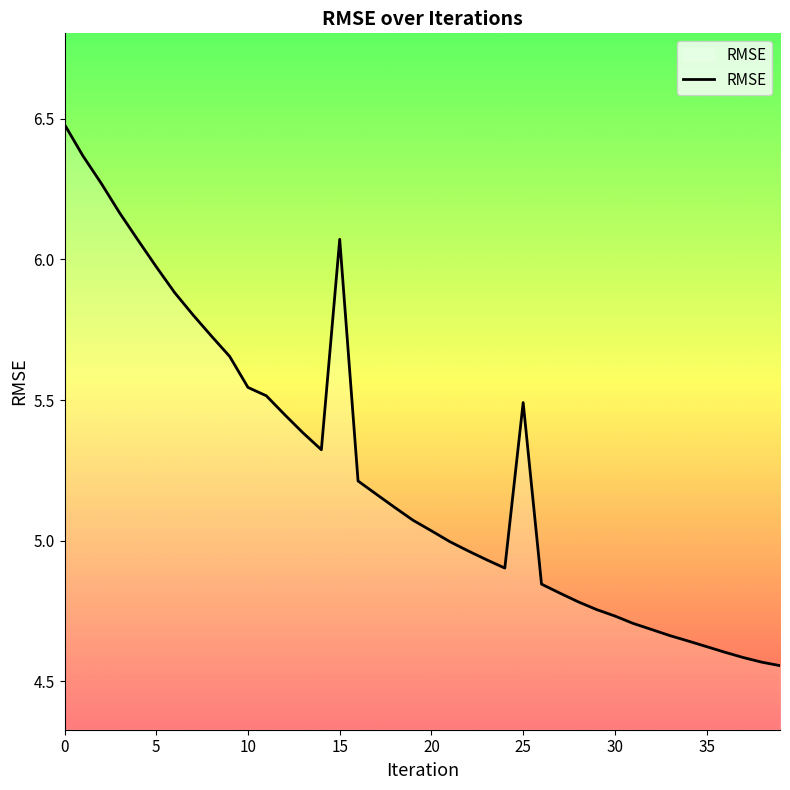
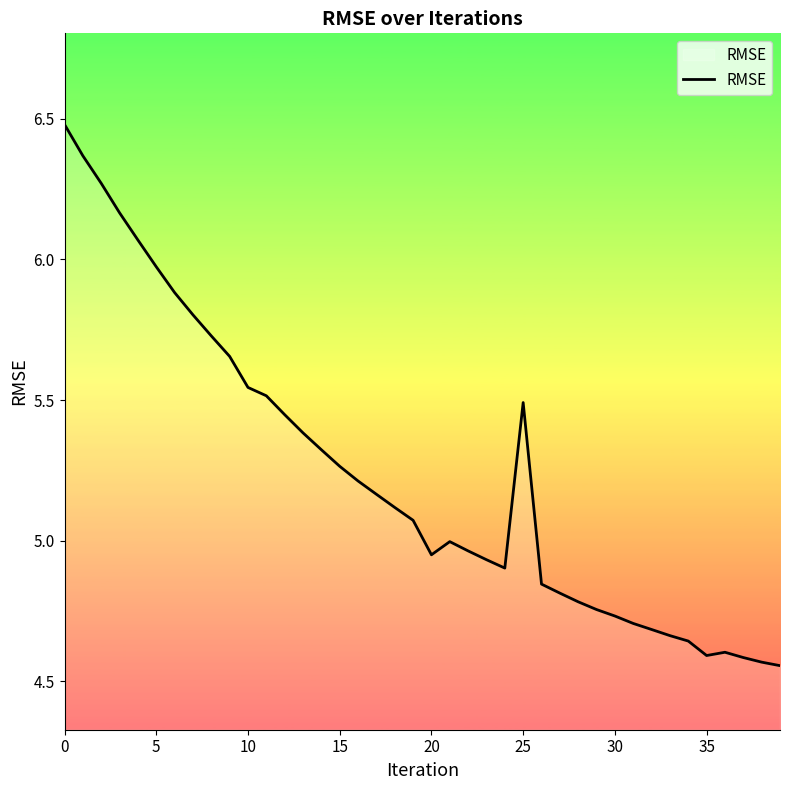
  {
    "0": 6.48,
    "5": 5.97,
    "10": 5.54,
-   "15": 6.07,
-   "20": 5.04,
+   "15": 5.26,
+   "20": 4.95,
    "25": 5.49,
    "30": 4.73,
-   "35": 4.62
+   "35": 4.59
  }
